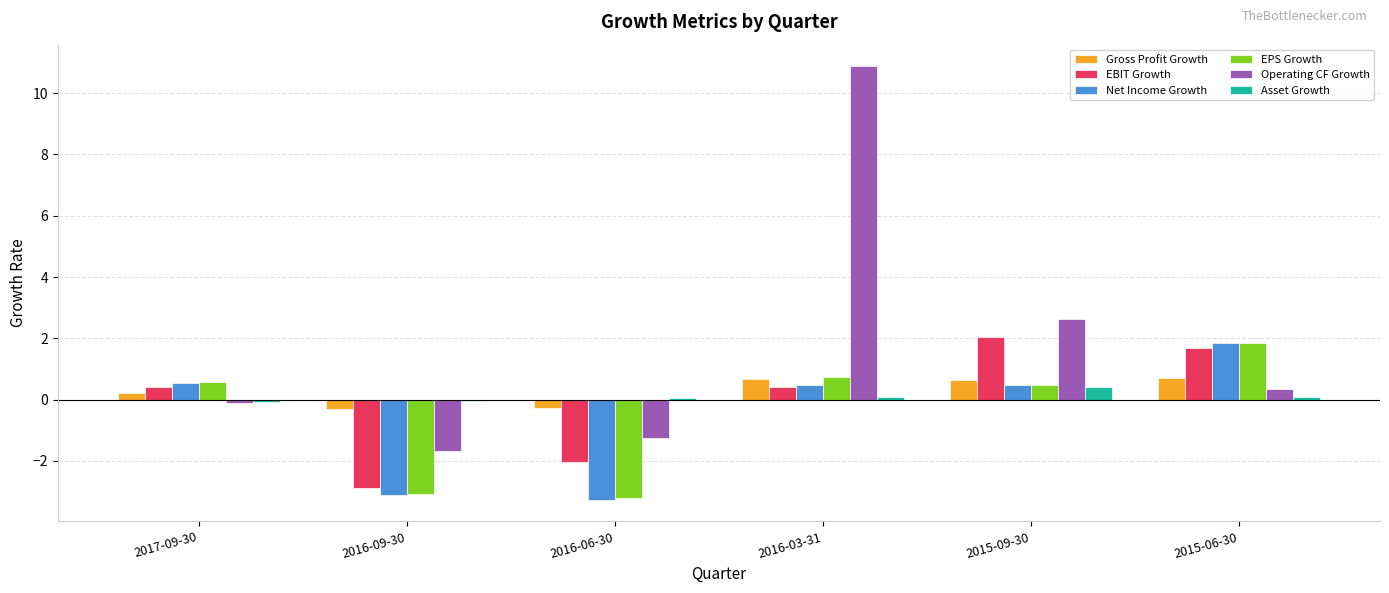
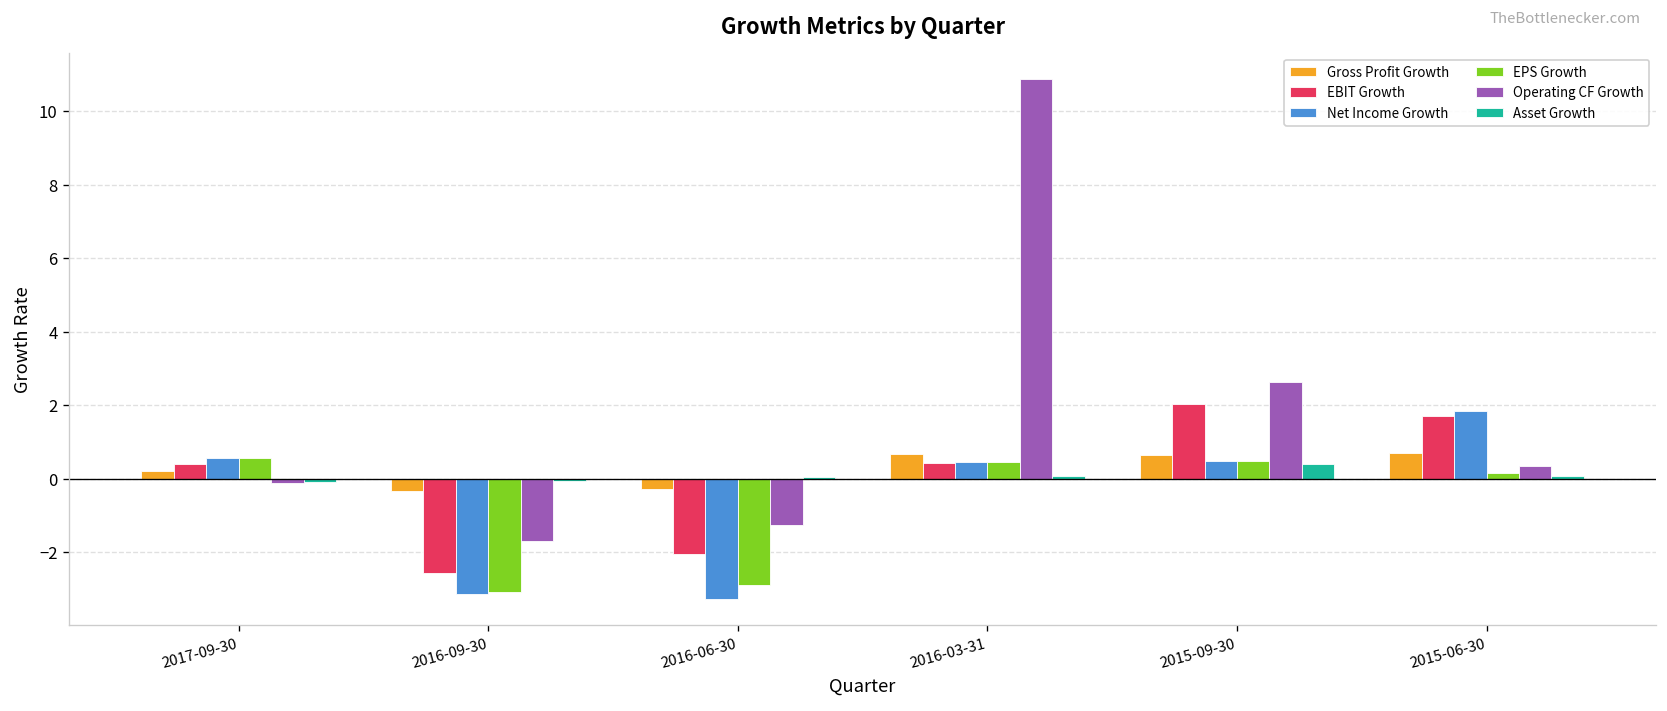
  {
    "Gross Profit Growth": {
      "2017-09-30": 0.2,
      "2016-09-30": -0.3,
      "2016-06-30": -0.3,
      "2016-03-31": 0.7,
      "2015-09-30": 0.6,
      "2015-06-30": 0.7
    },
    "EBIT Growth": {
      "2017-09-30": 0.4,
-     "2016-09-30": -2.9,
+     "2016-09-30": -2.5,
      "2016-06-30": -2.1,
      "2016-03-31": 0.4,
      "2015-09-30": 2.0,
      "2015-06-30": 1.7
    },
    "Net Income Growth": {
      "2017-09-30": 0.6,
      "2016-09-30": -3.1,
      "2016-06-30": -3.3,
      "2016-03-31": 0.5,
      "2015-09-30": 0.5,
      "2015-06-30": 1.9
    },
    "EPS Growth": {
      "2017-09-30": 0.6,
      "2016-09-30": -3.1,
-     "2016-06-30": -3.2,
-     "2016-03-31": 0.7,
+     "2016-06-30": -2.9,
+     "2016-03-31": 0.5,
      "2015-09-30": 0.5,
-     "2015-06-30": 1.8
+     "2015-06-30": 0.2
    },
    "Operating CF Growth": {
      "2017-09-30": -0.1,
      "2016-09-30": -1.7,
      "2016-06-30": -1.3,
      "2016-03-31": 10.9,
      "2015-09-30": 2.6,
      "2015-06-30": 0.3
    },
    "Asset Growth": {
      "2015-09-30": 0.4,
      "2015-06-30": 0.1
    }
  }
